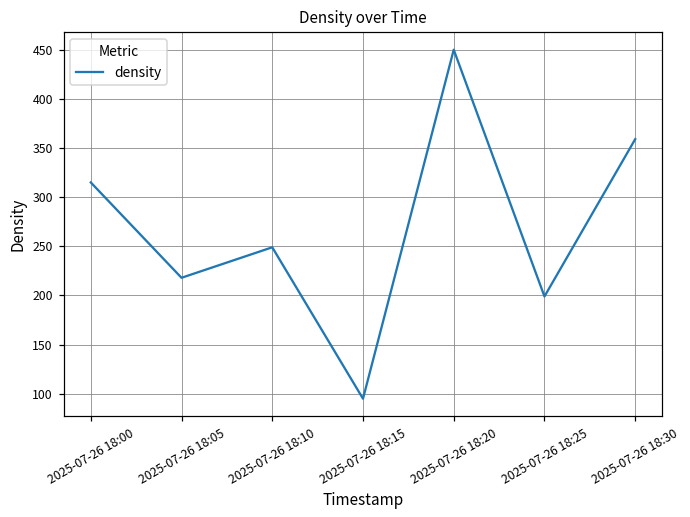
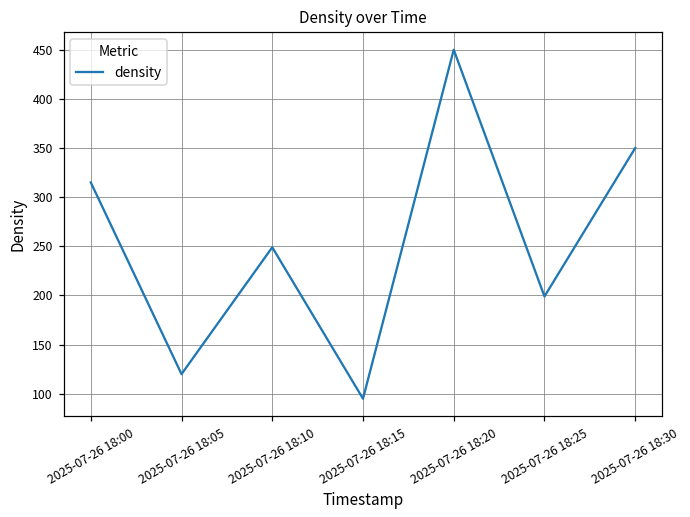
  {
    "2025-07-26 18:00": 320,
-   "2025-07-26 18:05": 220,
+   "2025-07-26 18:05": 120,
    "2025-07-26 18:10": 250,
    "2025-07-26 18:15": 100,
    "2025-07-26 18:20": 450,
    "2025-07-26 18:25": 200,
-   "2025-07-26 18:30": 360
+   "2025-07-26 18:30": 350
  }
